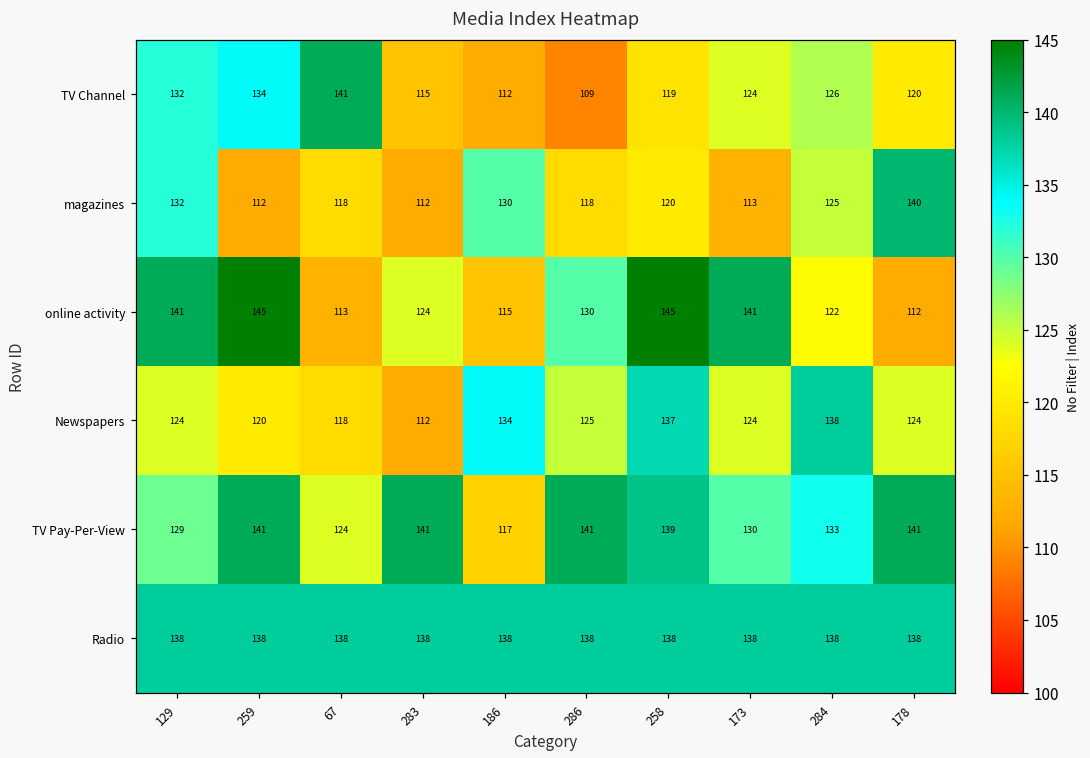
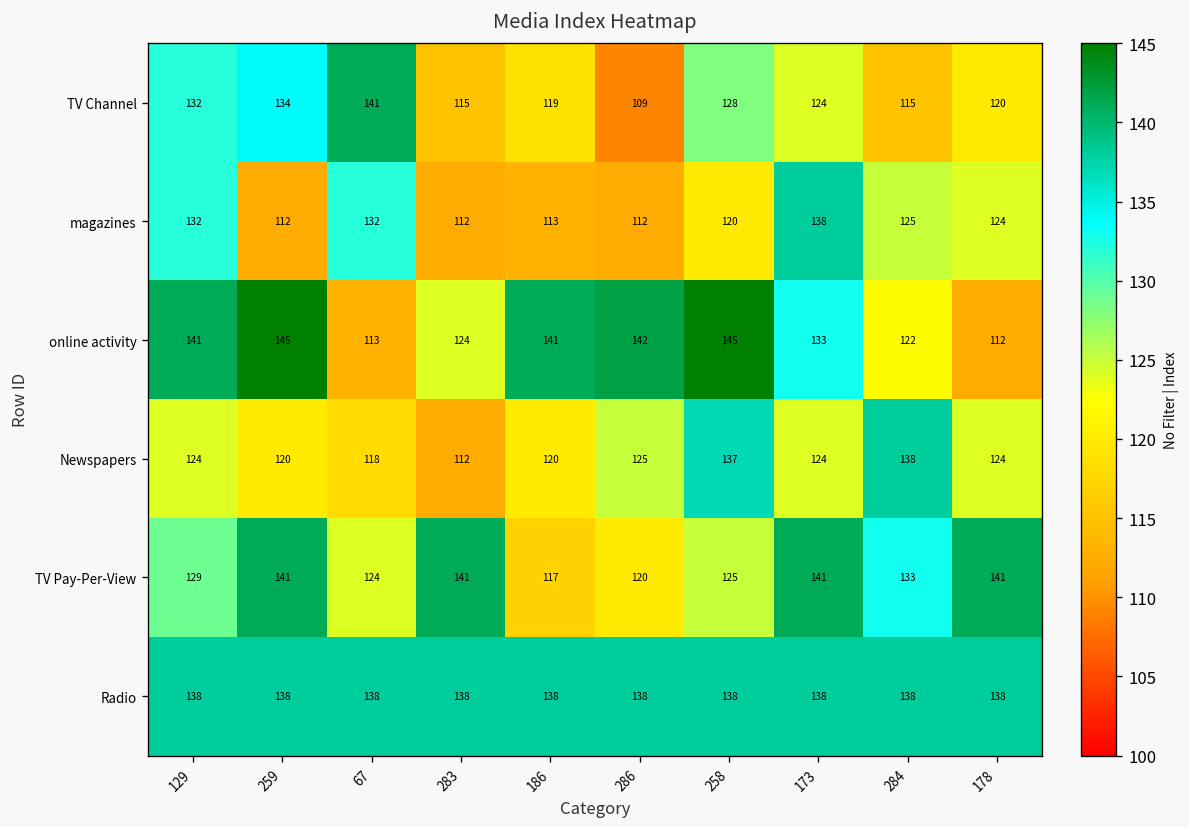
  {
    "TV Channel": {
      "129": 132,
      "259": 134,
      "67": 141,
      "283": 115,
-     "186": 112,
+     "186": 119,
      "286": 109,
-     "258": 119,
+     "258": 128,
      "173": 124,
-     "284": 126,
+     "284": 115,
      "178": 120
    },
    "magazines": {
      "129": 132,
      "259": 112,
-     "67": 118,
+     "67": 132,
      "283": 112,
-     "186": 130,
-     "286": 118,
+     "186": 113,
+     "286": 112,
      "258": 120,
-     "173": 113,
+     "173": 138,
      "284": 125,
-     "178": 140
+     "178": 124
    },
    "online activity": {
      "129": 141,
      "259": 145,
      "67": 113,
      "283": 124,
-     "186": 115,
-     "286": 130,
+     "186": 141,
+     "286": 142,
      "258": 145,
-     "173": 141,
+     "173": 133,
      "284": 122,
      "178": 112
    },
    "Newspapers": {
      "129": 124,
      "259": 120,
      "67": 118,
      "283": 112,
-     "186": 134,
+     "186": 120,
      "286": 125,
      "258": 137,
      "173": 124,
      "284": 138,
      "178": 124
    },
    "TV Pay-Per-View": {
      "129": 129,
      "259": 141,
      "67": 124,
      "283": 141,
      "186": 117,
-     "286": 141,
-     "258": 139,
-     "173": 130,
+     "286": 120,
+     "258": 125,
+     "173": 141,
      "284": 133,
      "178": 141
    },
    "Radio": {
      "129": 138,
      "259": 138,
      "67": 138,
      "283": 138,
      "186": 138,
      "286": 138,
      "258": 138,
      "173": 138,
      "284": 138,
      "178": 138
    }
  }
